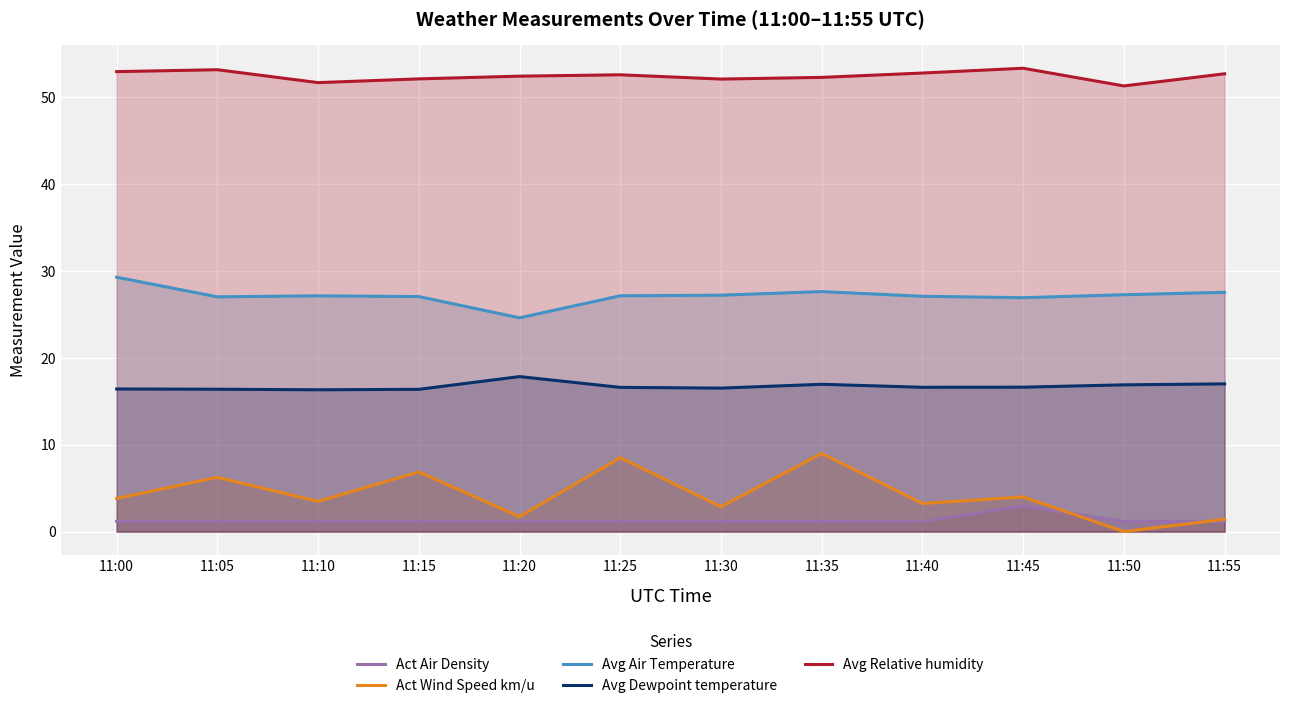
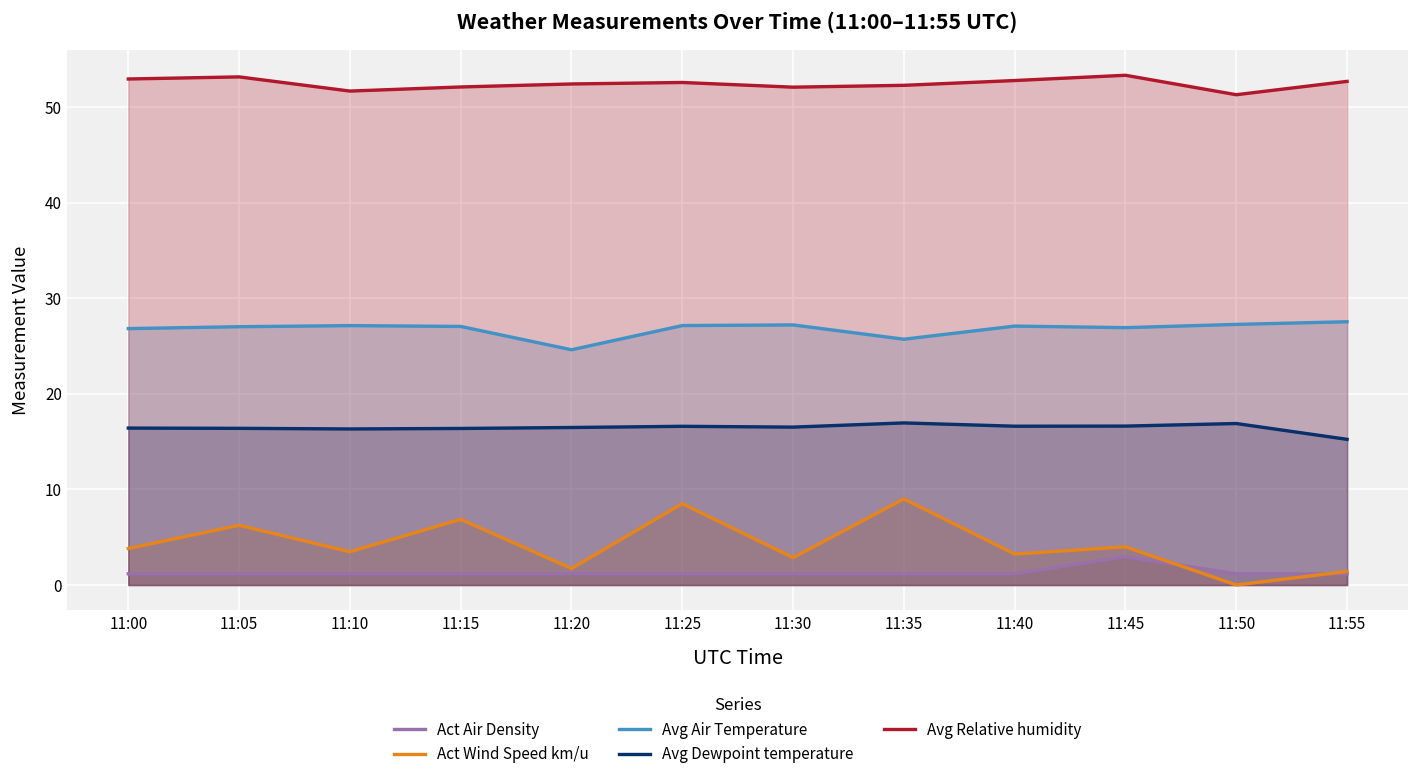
  {
    "Act Air Density": {
      "11:00": 1,
      "11:05": 1,
      "11:10": 1,
      "11:15": 1,
      "11:20": 1,
      "11:25": 1,
      "11:30": 1,
      "11:35": 1,
      "11:40": 1,
      "11:45": 3,
      "11:50": 1
    },
    "Act Wind Speed km/u": {
      "11:00": 4,
      "11:05": 6,
      "11:10": 3,
      "11:15": 7,
      "11:20": 2,
      "11:25": 9,
      "11:30": 3,
      "11:35": 9,
      "11:40": 3,
      "11:45": 4,
      "11:50": 0
    },
    "Avg Air Temperature": {
-     "11:00": 29,
+     "11:00": 27,
      "11:05": 27,
      "11:10": 27,
      "11:15": 27,
      "11:20": 25,
      "11:25": 27,
      "11:30": 27,
-     "11:35": 28,
+     "11:35": 26,
      "11:40": 27,
      "11:45": 27,
      "11:50": 27,
      "11:55": 28
    },
    "Avg Dewpoint temperature": {
      "11:00": 16,
      "11:05": 16,
      "11:10": 16,
      "11:15": 16,
-     "11:20": 18,
+     "11:20": 16,
      "11:25": 17,
      "11:30": 17,
      "11:35": 17,
      "11:40": 17,
      "11:45": 17,
      "11:50": 17,
-     "11:55": 17
+     "11:55": 15
    },
    "Avg Relative humidity": {
      "11:00": 53,
      "11:05": 53,
      "11:10": 52,
      "11:15": 52,
      "11:20": 52,
      "11:25": 53,
      "11:30": 52,
      "11:35": 52,
      "11:40": 53,
      "11:45": 53,
      "11:50": 51,
      "11:55": 53
    }
  }
